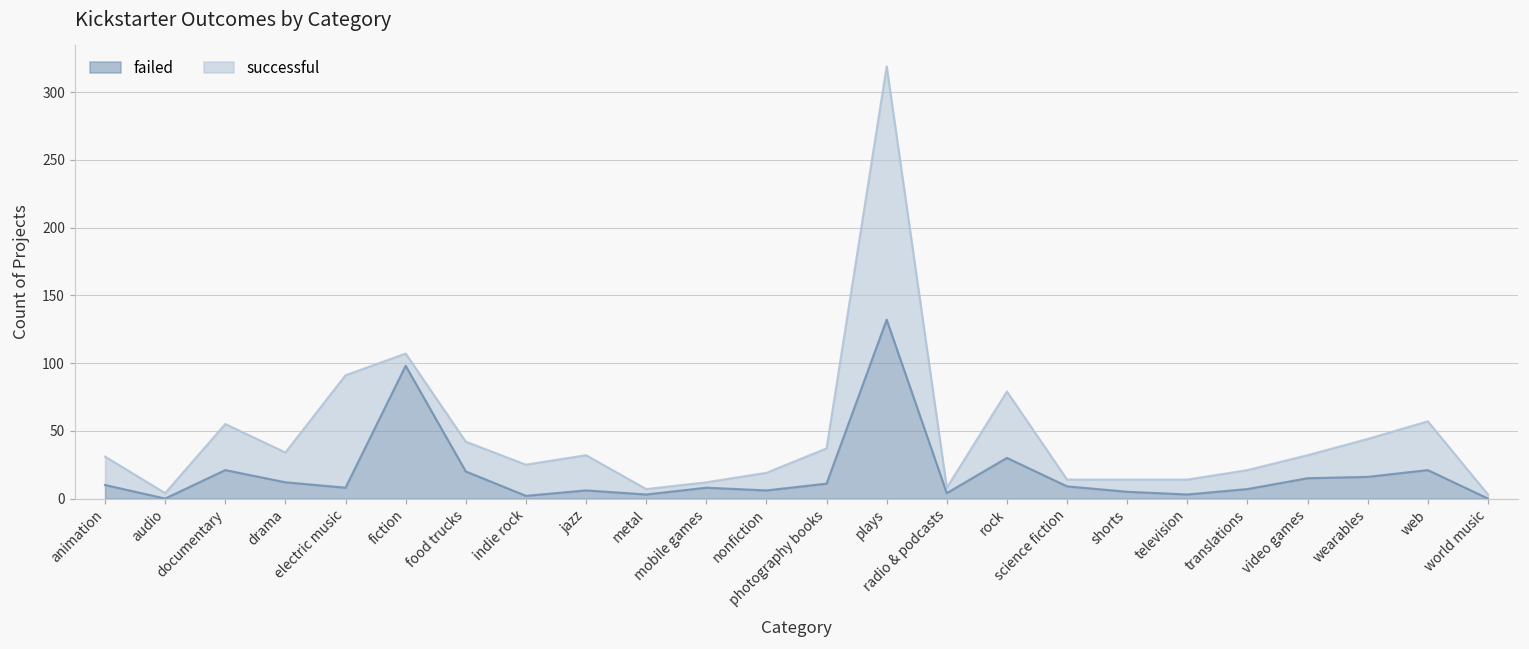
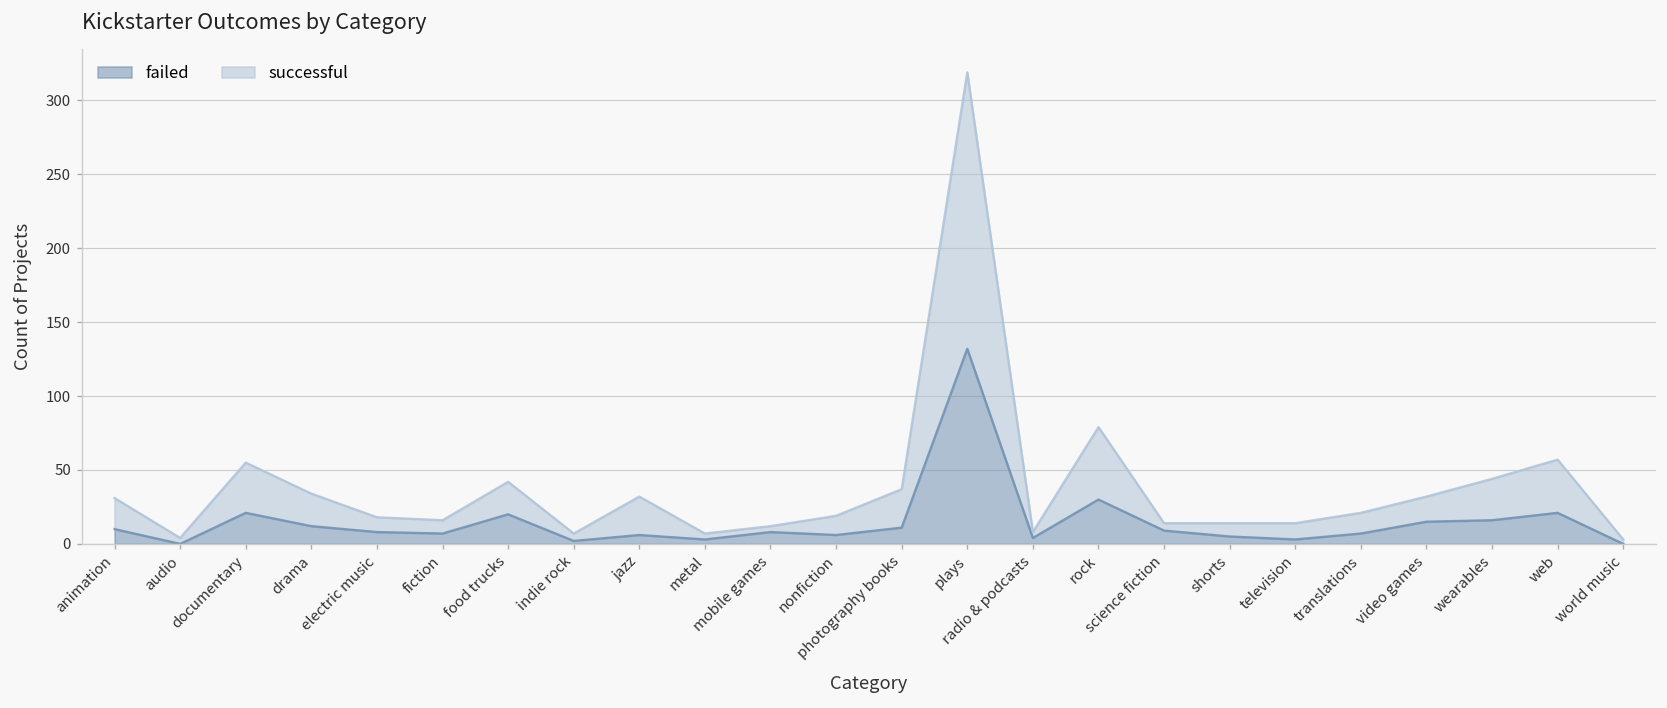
  {
    "failed": {
      "animation": 10,
      "audio": 0,
      "documentary": 21,
      "drama": 12,
      "electric music": 8,
-     "fiction": 98,
+     "fiction": 7,
      "food trucks": 20,
      "indie rock": 2,
      "jazz": 6,
      "metal": 3,
      "mobile games": 8,
      "nonfiction": 6,
      "photography books": 11,
      "plays": 132,
      "radio & podcasts": 4,
      "rock": 30,
      "science fiction": 9,
      "shorts": 5,
      "television": 3,
      "translations": 7,
      "video games": 15,
      "wearables": 16,
      "web": 21,
      "world music": 0
    },
    "successful": {
      "animation": 21,
      "audio": 4,
      "documentary": 34,
      "drama": 22,
-     "electric music": 83,
+     "electric music": 10,
      "fiction": 9,
      "food trucks": 22,
-     "indie rock": 23,
+     "indie rock": 5,
      "jazz": 26,
      "metal": 4,
      "mobile games": 4,
      "nonfiction": 13,
      "photography books": 26,
      "plays": 187,
      "radio & podcasts": 4,
      "rock": 49,
      "science fiction": 5,
      "shorts": 9,
      "television": 11,
      "translations": 14,
      "video games": 17,
      "wearables": 28,
      "web": 36,
      "world music": 3
    }
  }
